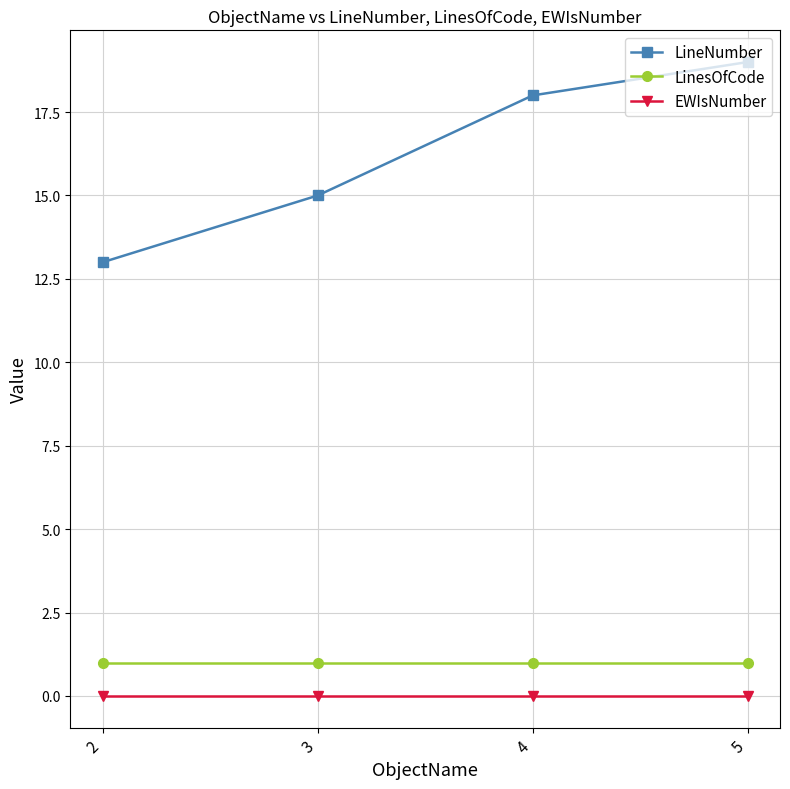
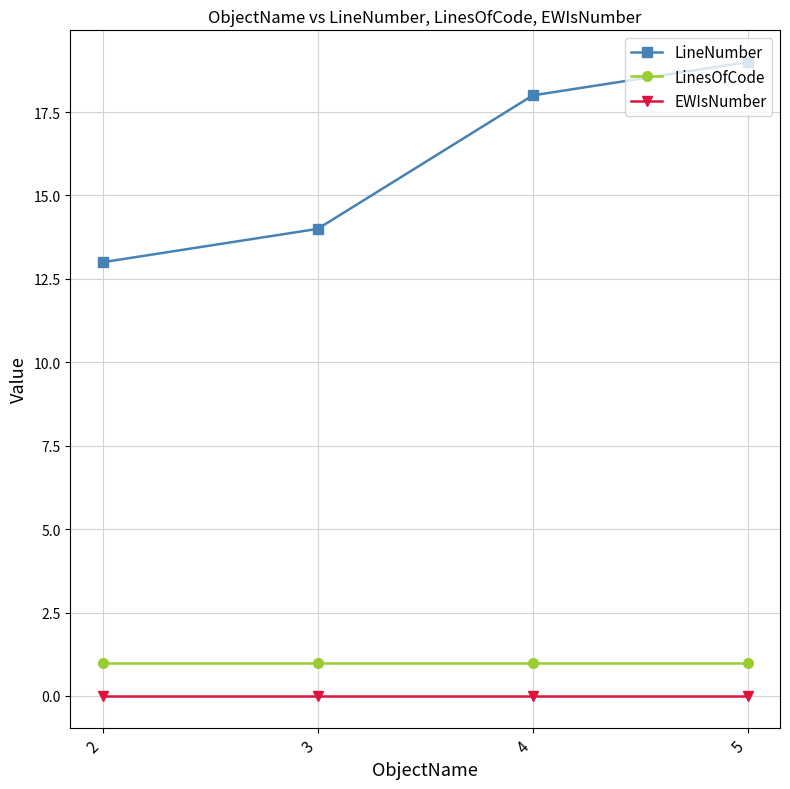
  {
    "LineNumber": {
      "2": 13,
-     "3": 15,
+     "3": 14,
      "4": 18
    },
    "LinesOfCode": {
      "2": 1,
      "3": 1,
      "4": 1,
      "5": 1
    },
    "EWIsNumber": {
      "2": 0,
      "3": 0,
      "4": 0,
      "5": 0
    }
  }
